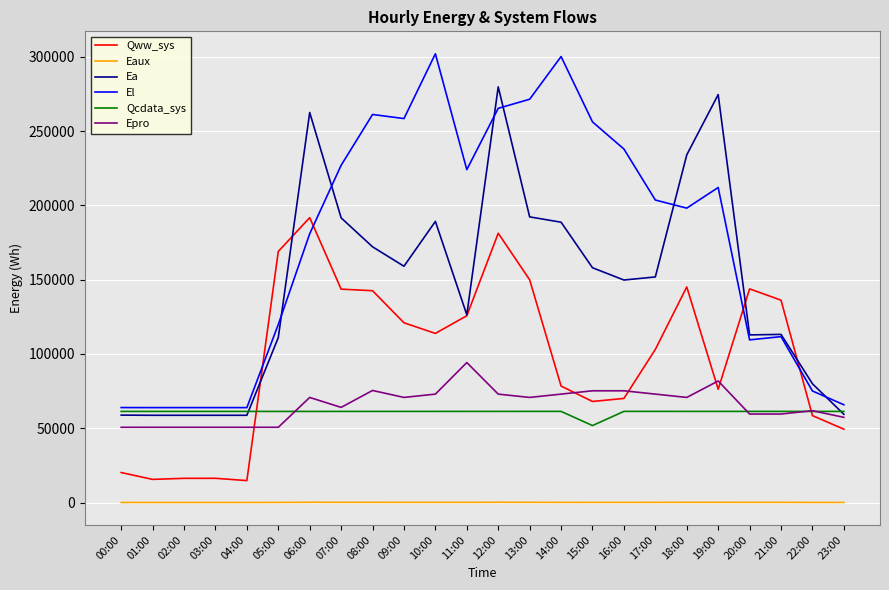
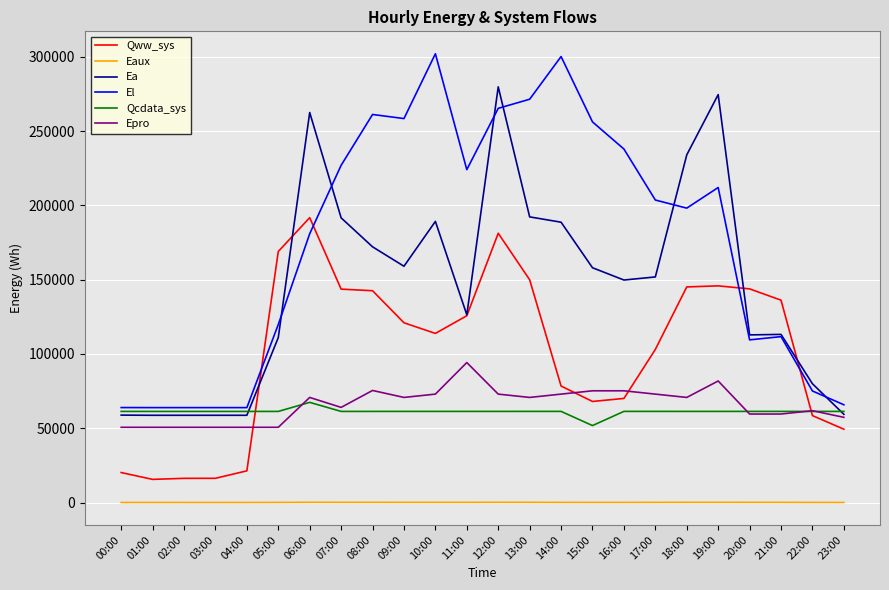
  {
    "Qww_sys": {
      "00:00": 20000,
      "01:00": 16000,
      "02:00": 16000,
      "03:00": 16000,
-     "04:00": 15000,
+     "04:00": 21000,
      "05:00": 169000,
      "06:00": 192000,
      "07:00": 144000,
      "08:00": 143000,
      "09:00": 121000,
      "10:00": 114000,
      "12:00": 181000,
      "13:00": 150000,
      "14:00": 78000,
      "15:00": 68000,
      "16:00": 70000,
      "17:00": 103000,
      "18:00": 145000,
-     "19:00": 76000,
+     "19:00": 146000,
      "20:00": 144000,
      "21:00": 136000,
      "22:00": 59000,
      "23:00": 49000
    },
    "Eaux": {
      "00:00": 0,
      "01:00": 0,
      "02:00": 0,
      "03:00": 0,
      "04:00": 0,
      "05:00": 0,
      "06:00": 0,
      "07:00": 0,
      "08:00": 0,
      "09:00": 0,
      "10:00": 0,
      "11:00": 0,
      "12:00": 0,
      "13:00": 0,
      "14:00": 0,
      "15:00": 0,
      "16:00": 0,
      "17:00": 0,
      "18:00": 0,
      "19:00": 0,
      "20:00": 0,
      "21:00": 0,
      "22:00": 0,
      "23:00": 0
    },
    "Ea": {
      "00:00": 59000,
      "01:00": 59000,
      "02:00": 59000,
      "03:00": 59000,
      "04:00": 59000,
      "05:00": 111000,
      "06:00": 263000,
      "07:00": 192000,
      "08:00": 172000,
      "09:00": 159000,
      "10:00": 189000,
      "12:00": 280000,
      "13:00": 192000,
      "14:00": 189000,
      "15:00": 158000,
      "16:00": 150000,
      "17:00": 152000,
      "18:00": 234000,
      "19:00": 275000,
      "20:00": 113000,
      "22:00": 80000,
      "23:00": 59000
    },
    "El": {
      "00:00": 64000,
      "01:00": 64000,
      "02:00": 64000,
      "03:00": 64000,
      "04:00": 64000,
      "05:00": 120000,
      "06:00": 181000,
      "07:00": 227000,
      "08:00": 261000,
      "09:00": 258000,
      "10:00": 302000,
      "11:00": 224000,
      "12:00": 265000,
      "13:00": 272000,
      "14:00": 300000,
      "15:00": 256000,
      "16:00": 238000,
      "17:00": 204000,
      "18:00": 198000,
      "19:00": 212000,
      "20:00": 110000,
      "22:00": 75000,
      "23:00": 66000
    },
    "Qcdata_sys": {
      "00:00": 61000,
      "01:00": 61000,
      "02:00": 61000,
      "03:00": 61000,
      "04:00": 61000,
      "05:00": 61000,
-     "06:00": 61000,
+     "06:00": 67000,
      "07:00": 61000,
      "08:00": 61000,
      "09:00": 61000,
      "10:00": 61000,
      "11:00": 61000,
      "12:00": 61000,
      "13:00": 61000,
      "14:00": 61000,
      "15:00": 52000,
      "16:00": 61000,
      "17:00": 61000,
      "18:00": 61000,
      "19:00": 61000,
      "20:00": 61000,
      "21:00": 61000,
      "23:00": 61000
    },
    "Epro": {
      "00:00": 51000,
      "01:00": 51000,
      "02:00": 51000,
      "03:00": 51000,
      "04:00": 51000,
      "05:00": 51000,
      "06:00": 71000,
      "07:00": 64000,
      "08:00": 75000,
      "09:00": 71000,
      "10:00": 73000,
      "11:00": 94000,
      "12:00": 73000,
      "13:00": 71000,
      "14:00": 73000,
      "15:00": 75000,
      "16:00": 75000,
      "17:00": 73000,
      "18:00": 71000,
      "19:00": 82000,
      "20:00": 60000,
      "21:00": 60000,
      "23:00": 57000
    }
  }
